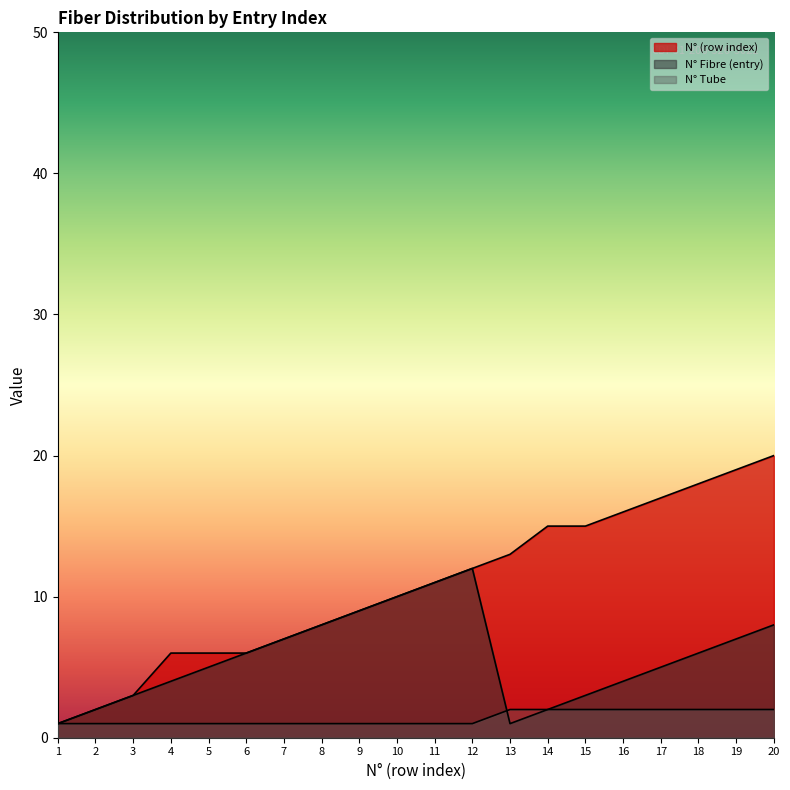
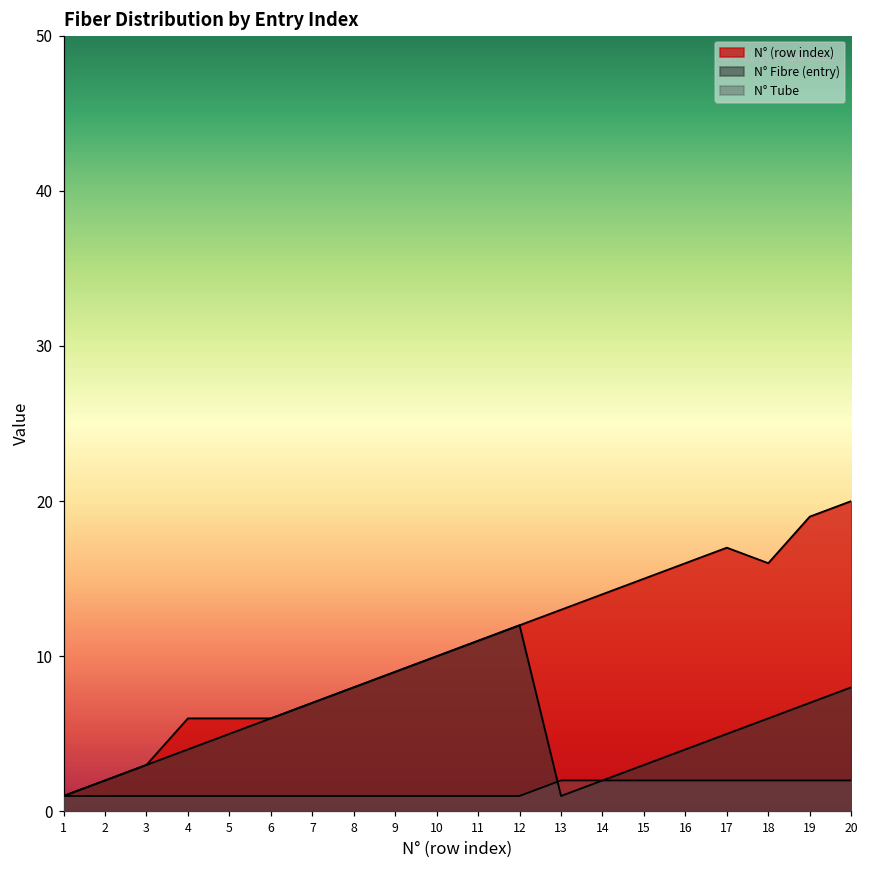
  {
    "N° (row index)": {
      "4": 6,
      "5": 6,
      "13": 13,
-     "14": 15,
+     "14": 14,
      "15": 15,
      "16": 16,
      "17": 17,
-     "18": 18,
+     "18": 16,
      "19": 19,
      "20": 20
    }
  }
